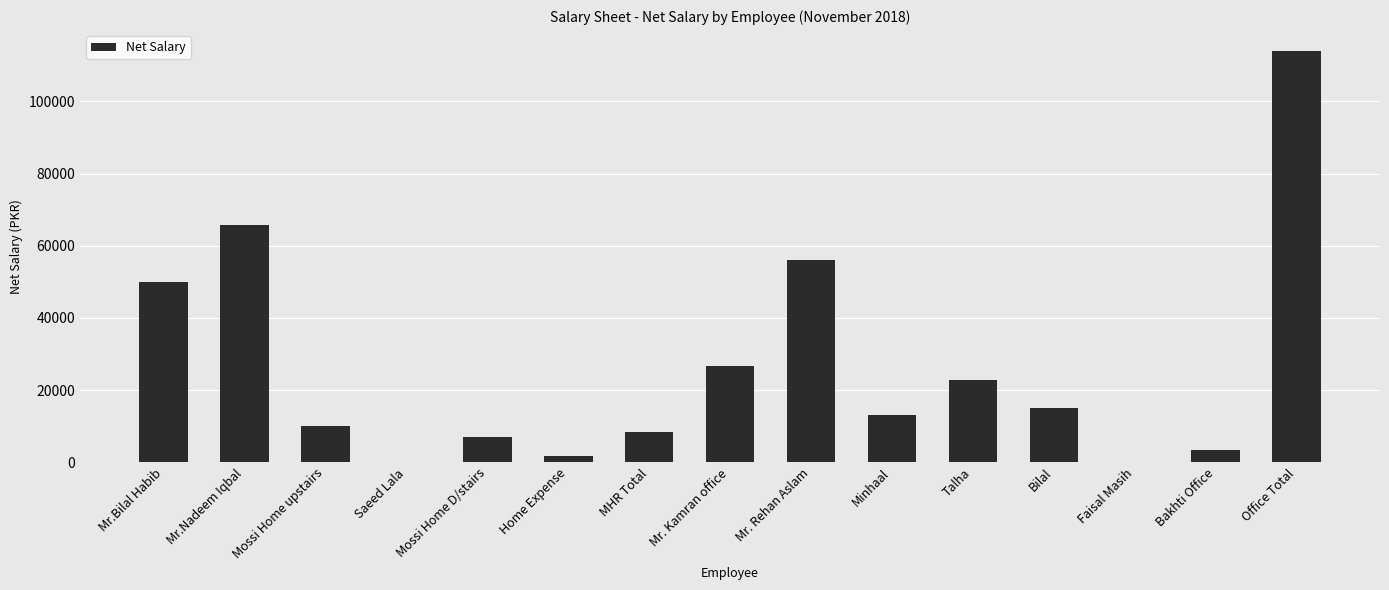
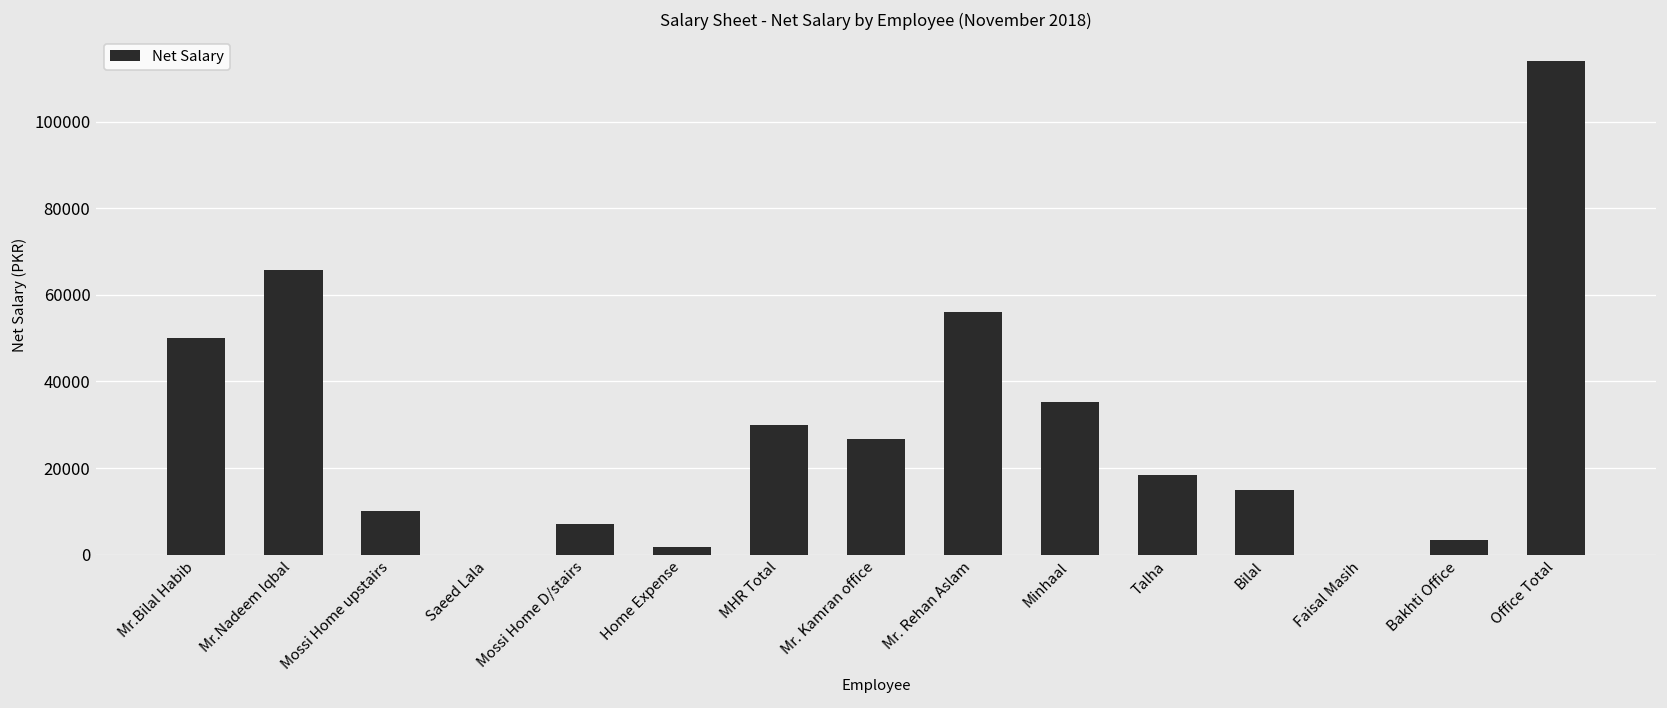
  {
    "Mr.Bilal Habib": 50000,
    "Mr.Nadeem Iqbal": 66000,
    "Mossi Home upstairs": 10000,
    "Saeed Lala": 0,
    "Mossi Home D/stairs": 7000,
    "Home Expense": 2000,
-   "MHR Total": 8000,
+   "MHR Total": 30000,
    "Mr. Kamran office": 27000,
    "Mr. Rehan Aslam": 56000,
-   "Minhaal": 13000,
-   "Talha": 23000,
+   "Minhaal": 35000,
+   "Talha": 18000,
    "Bilal": 15000,
    "Faisal Masih": 0,
    "Bakhti Office": 3000,
    "Office Total": 114000
  }
